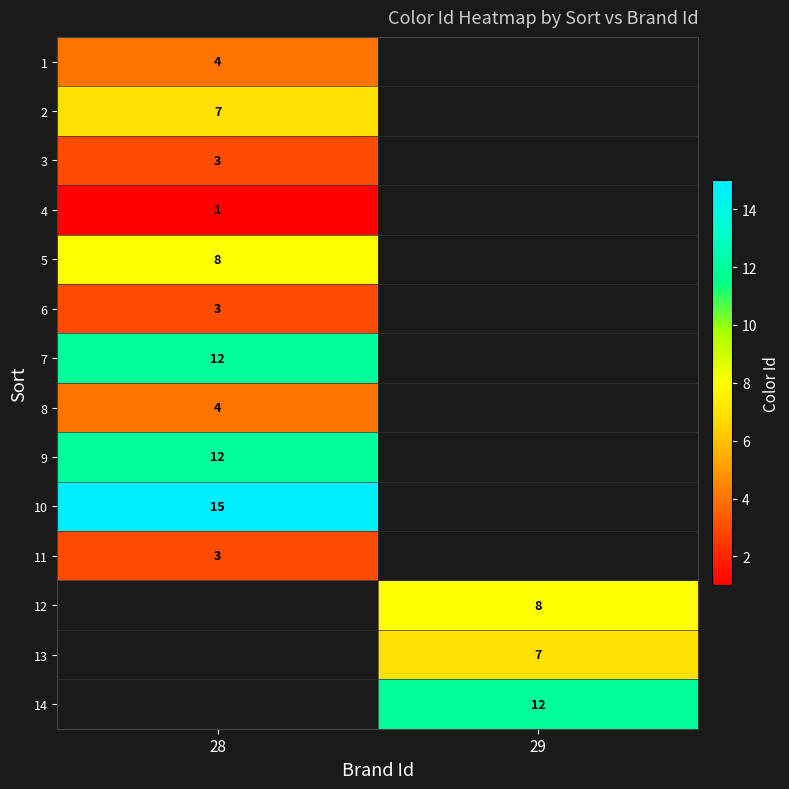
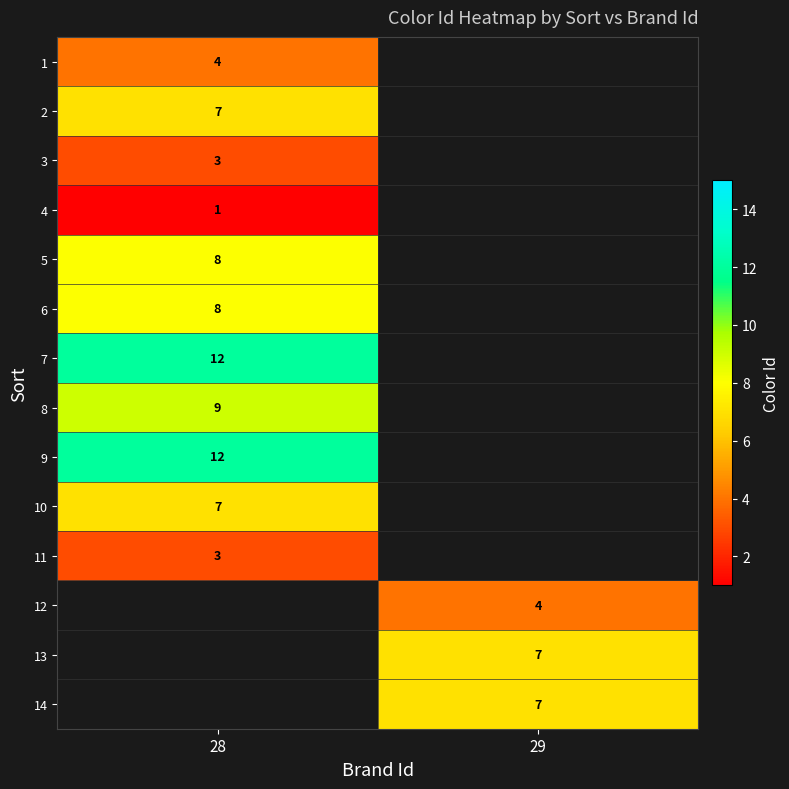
  {
    "1": {
      "28": 4
    },
    "2": {
      "28": 7
    },
    "3": {
      "28": 3
    },
    "4": {
      "28": 1
    },
    "5": {
      "28": 8
    },
    "6": {
-     "28": 3
+     "28": 8
    },
    "7": {
      "28": 12
    },
    "8": {
-     "28": 4
+     "28": 9
    },
    "9": {
      "28": 12
    },
    "10": {
-     "28": 15
+     "28": 7
    },
    "11": {
      "28": 3
    },
    "12": {
-     "29": 8
+     "29": 4
    },
    "13": {
      "29": 7
    },
    "14": {
-     "29": 12
+     "29": 7
    }
  }
